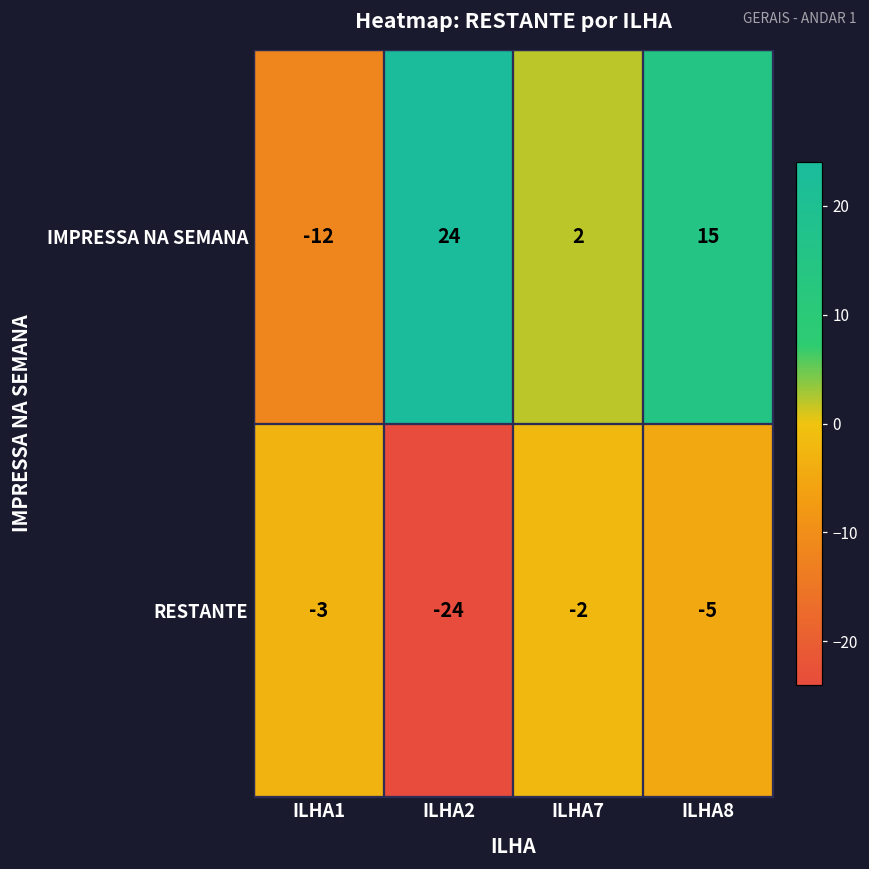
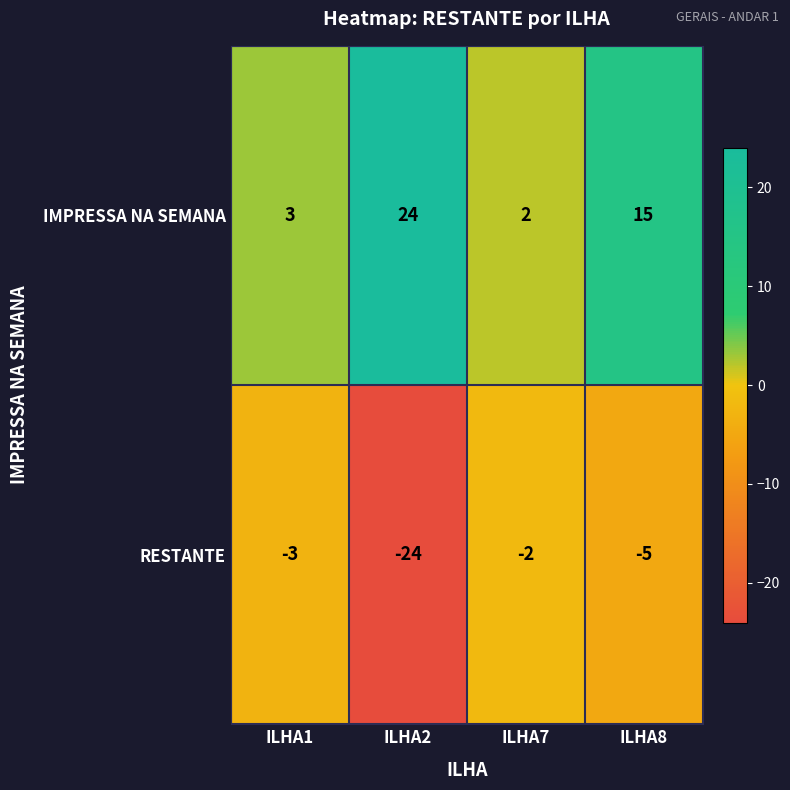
  {
    "IMPRESSA NA SEMANA": {
-     "ILHA1": -12,
+     "ILHA1": 3,
      "ILHA2": 24,
      "ILHA7": 2,
      "ILHA8": 15
    },
    "RESTANTE": {
      "ILHA1": -3,
      "ILHA2": -24,
      "ILHA7": -2,
      "ILHA8": -5
    }
  }
